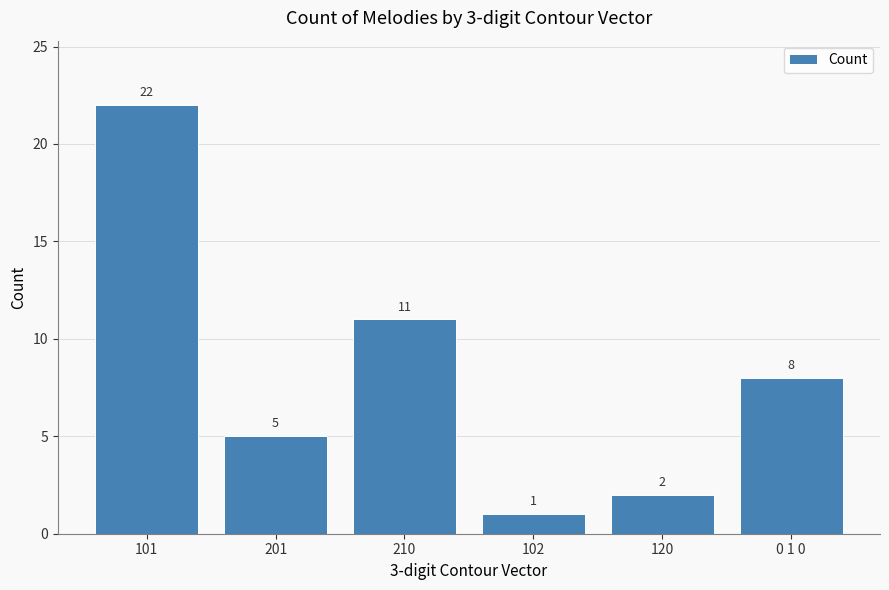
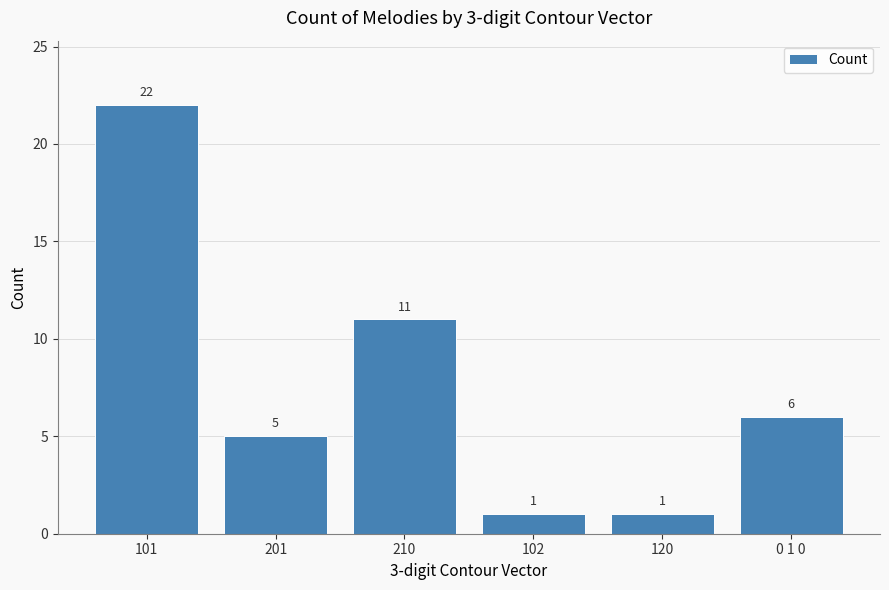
  {
    "101": 22,
    "201": 5,
    "210": 11,
    "102": 1,
-   "120": 2,
-   "0 1 0": 8
+   "120": 1,
+   "0 1 0": 6
  }
